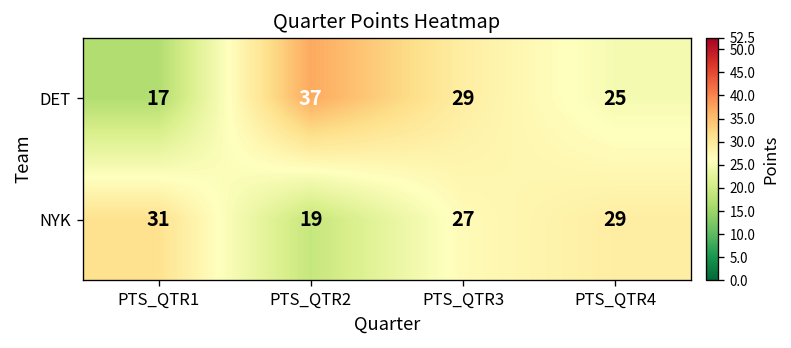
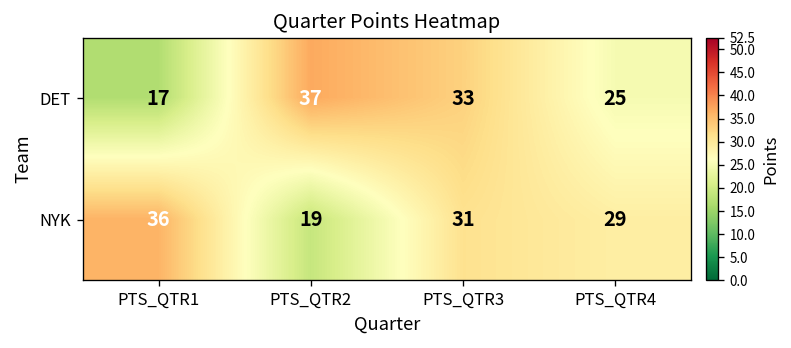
  {
    "DET": {
      "PTS_QTR1": 17,
      "PTS_QTR2": 37,
-     "PTS_QTR3": 29,
+     "PTS_QTR3": 33,
      "PTS_QTR4": 25
    },
    "NYK": {
-     "PTS_QTR1": 31,
+     "PTS_QTR1": 36,
      "PTS_QTR2": 19,
-     "PTS_QTR3": 27,
+     "PTS_QTR3": 31,
      "PTS_QTR4": 29
    }
  }
